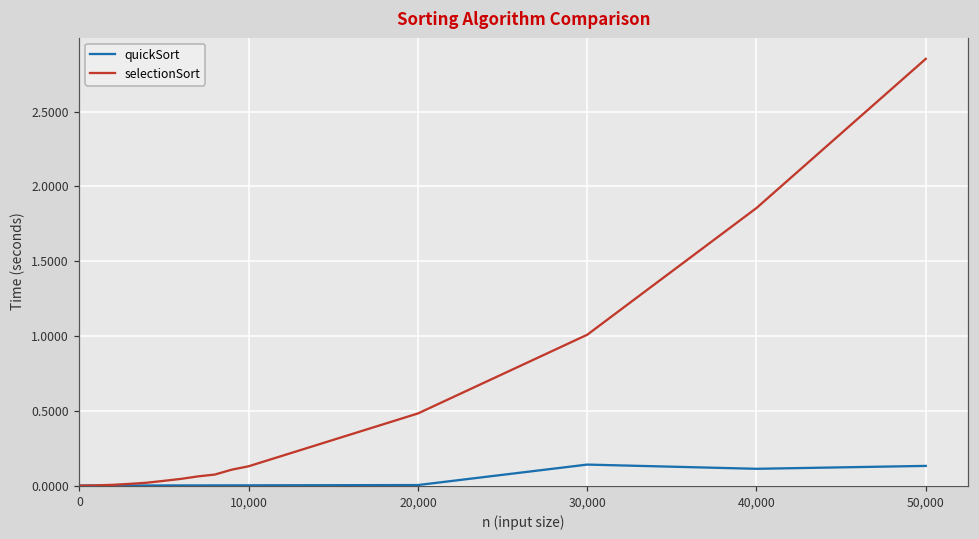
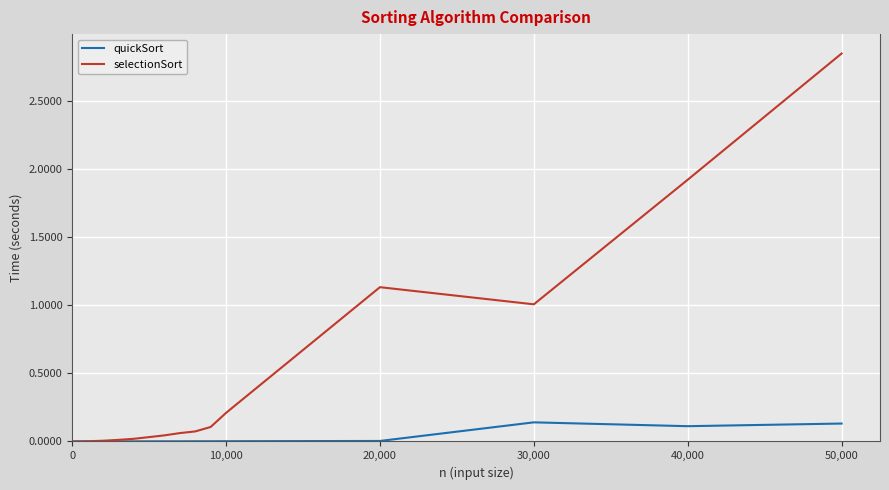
  {
    "quickSort": {
      "10,000": 0.00,
      "20,000": 0.00,
      "30,000": 0.14,
      "40,000": 0.11,
      "50,000": 0.13
    },
    "selectionSort": {
-     "10,000": 0.13,
-     "20,000": 0.48,
+     "10,000": 0.21,
+     "20,000": 1.13,
      "30,000": 1.01,
-     "40,000": 1.86,
+     "40,000": 1.92,
      "50,000": 2.85
    }
  }
